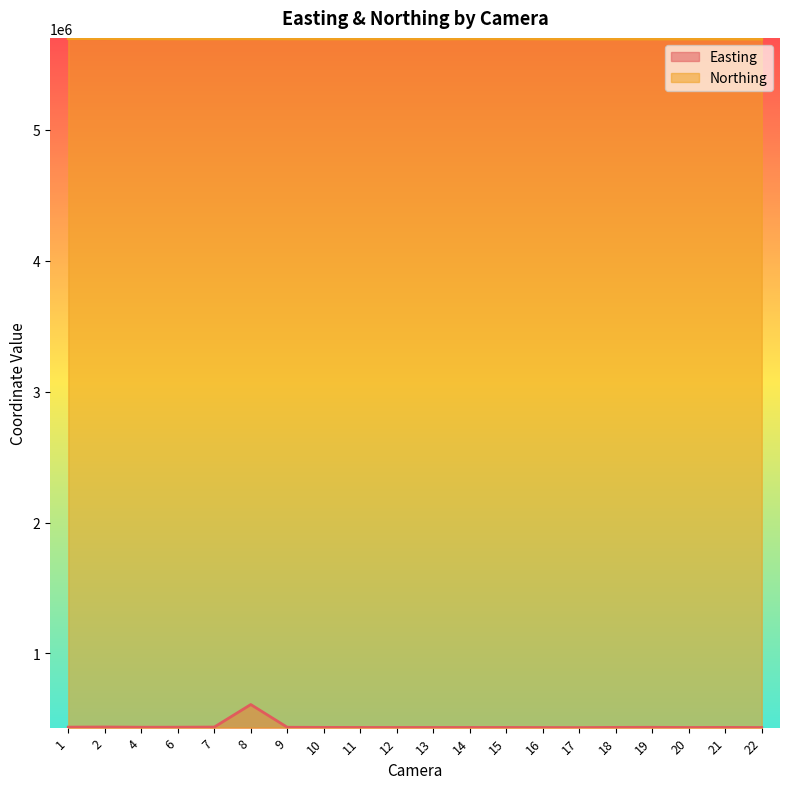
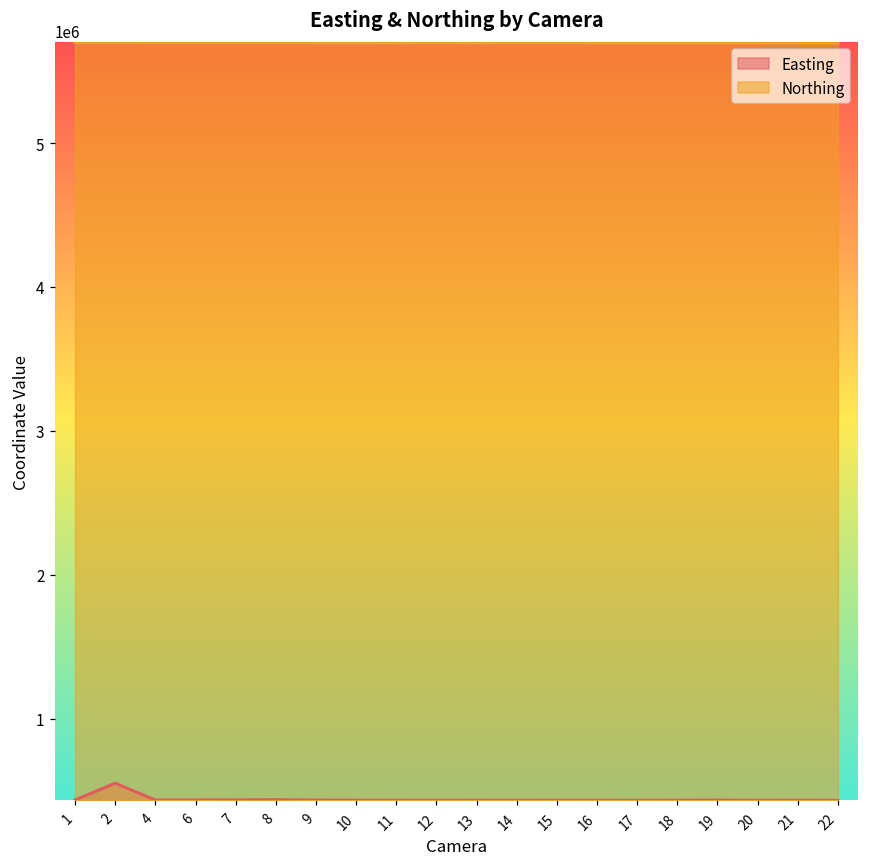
  {
    "Easting": {
      "1": 440000,
-     "2": 440000,
+     "2": 550000,
      "4": 440000,
      "6": 440000,
      "7": 440000,
-     "8": 610000,
+     "8": 440000,
      "9": 440000,
      "10": 430000,
      "11": 430000,
      "12": 430000,
      "13": 430000,
      "14": 430000,
      "15": 430000,
      "16": 430000,
      "17": 430000,
      "18": 430000,
      "19": 440000,
      "20": 430000,
      "21": 430000,
      "22": 430000
    },
    "Northing": {
      "1": 5700000,
      "2": 5700000,
      "4": 5700000,
      "6": 5700000,
      "7": 5700000,
      "8": 5700000,
      "9": 5700000,
      "10": 5700000,
      "11": 5700000,
      "12": 5700000,
      "13": 5700000,
      "14": 5700000,
      "15": 5700000,
      "16": 5700000,
      "17": 5700000,
      "18": 5690000,
      "19": 5690000,
      "20": 5690000,
      "21": 5690000,
      "22": 5690000
    }
  }
